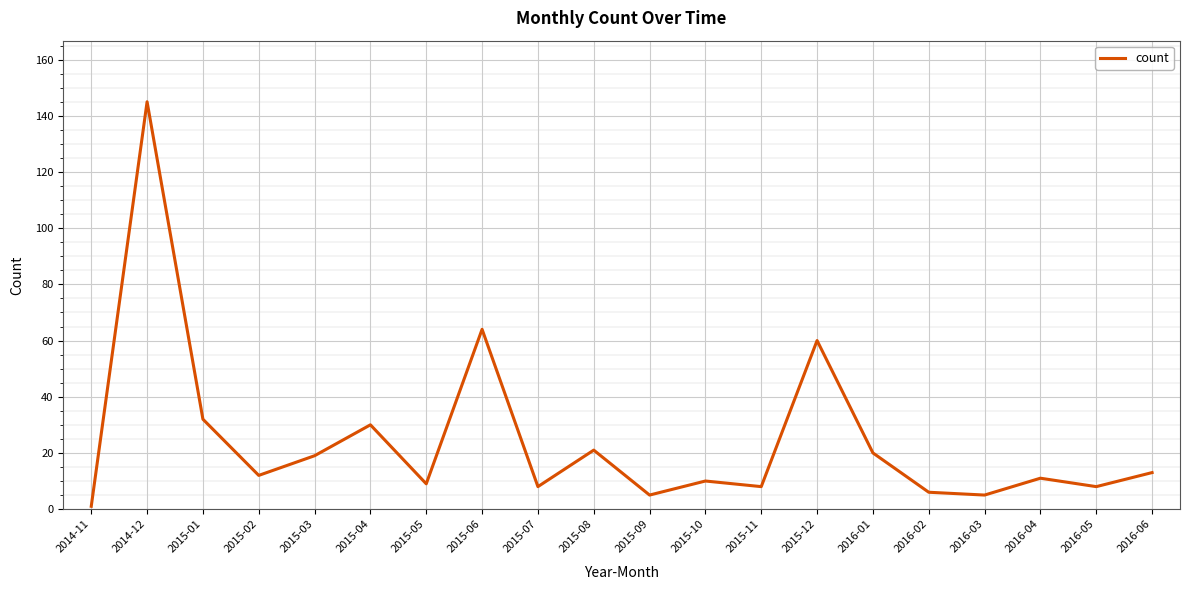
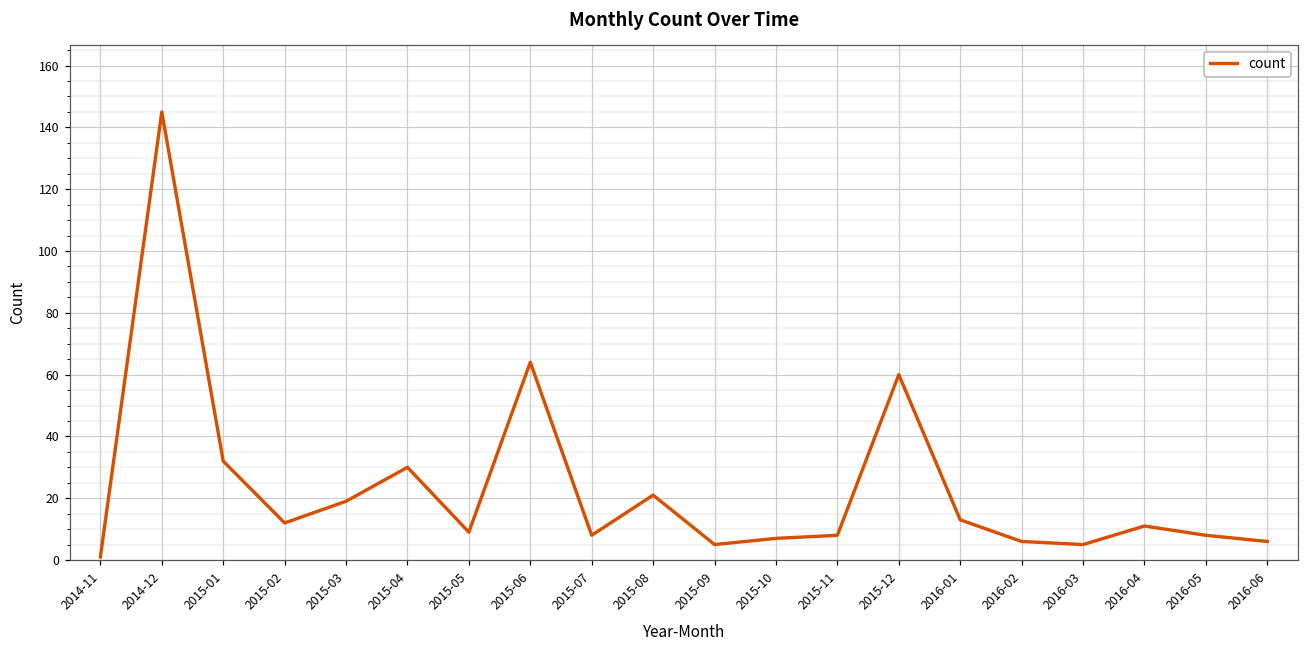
  {
    "2014-11": 1,
    "2014-12": 145,
    "2015-01": 32,
    "2015-02": 12,
    "2015-03": 19,
    "2015-04": 30,
    "2015-05": 9,
    "2015-06": 64,
    "2015-07": 8,
    "2015-08": 21,
    "2015-09": 5,
-   "2015-10": 10,
+   "2015-10": 7,
    "2015-11": 8,
    "2015-12": 60,
-   "2016-01": 20,
+   "2016-01": 13,
    "2016-02": 6,
    "2016-03": 5,
    "2016-04": 11,
    "2016-05": 8,
-   "2016-06": 13
+   "2016-06": 6
  }
